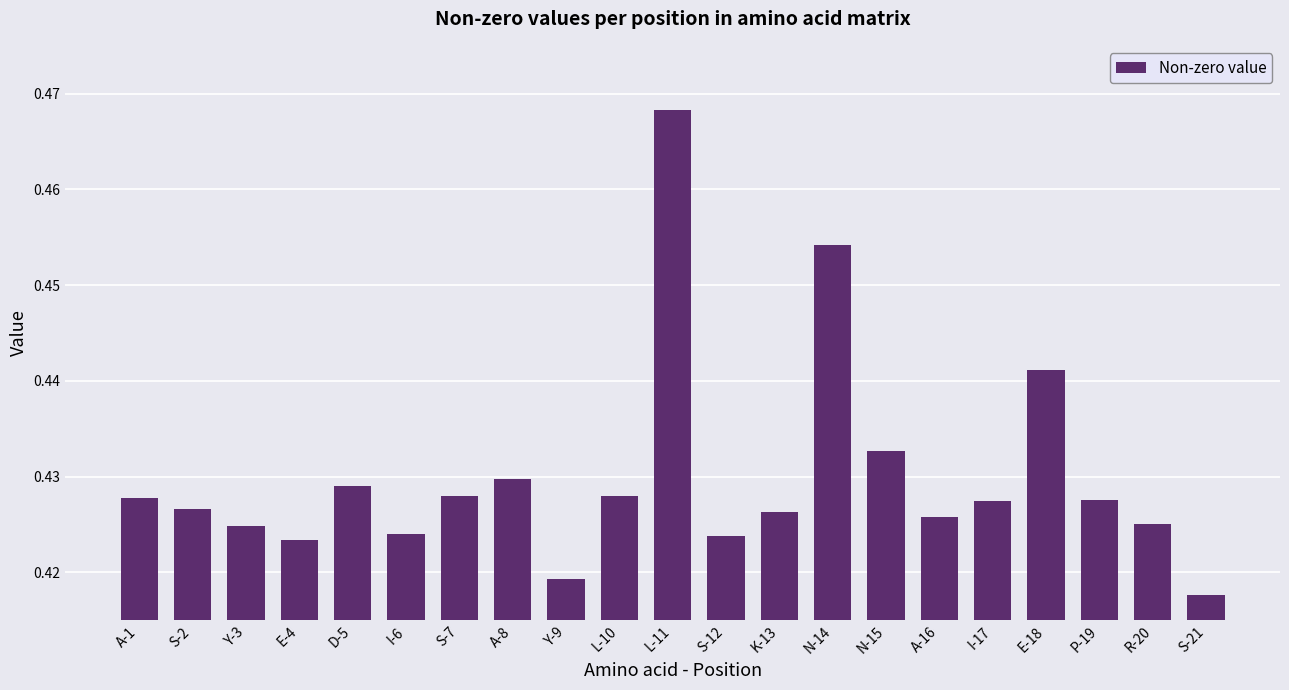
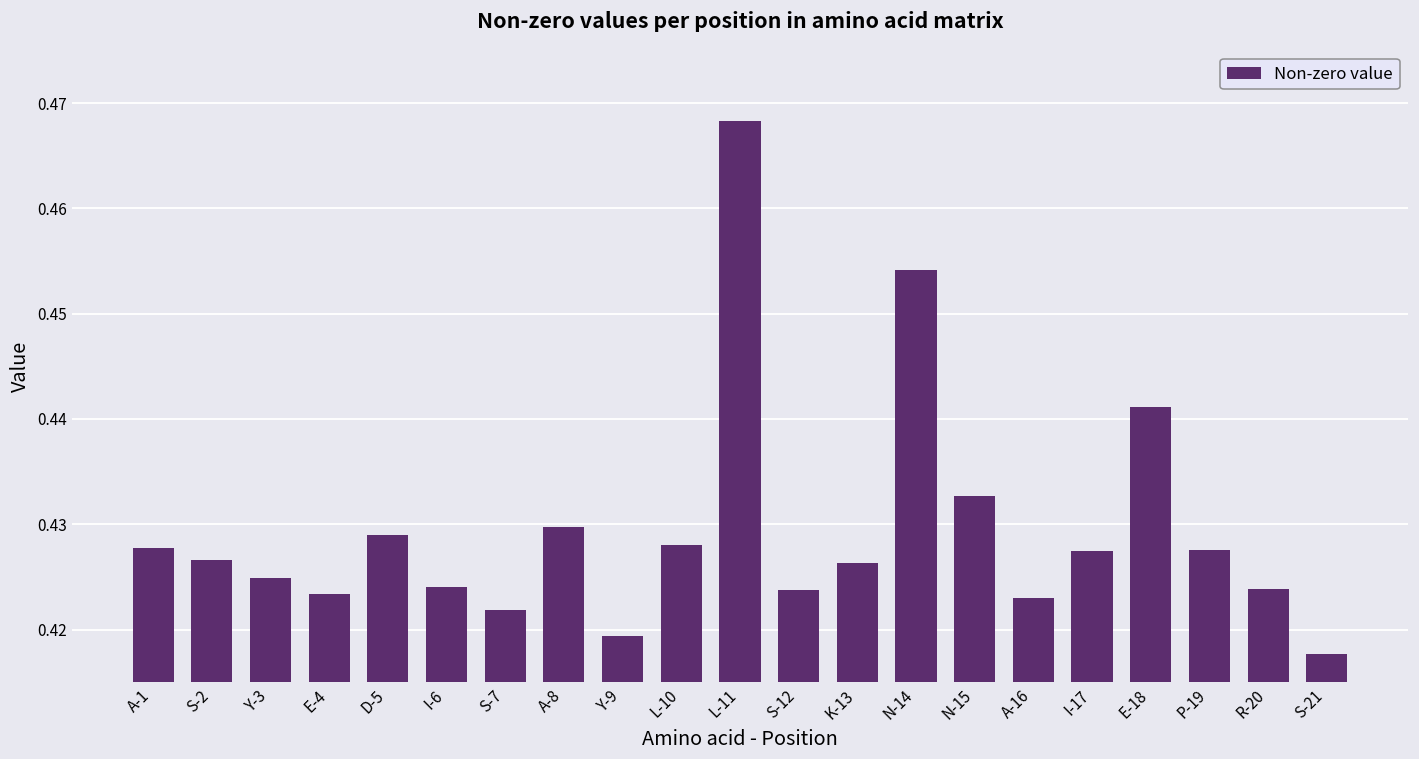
  {
    "A-1": 0.428,
    "S-2": 0.427,
    "Y-3": 0.425,
    "E-4": 0.423,
    "D-5": 0.429,
    "I-6": 0.424,
-   "S-7": 0.428,
+   "S-7": 0.422,
    "A-8": 0.430,
    "Y-9": 0.419,
    "L-10": 0.428,
    "L-11": 0.468,
    "S-12": 0.424,
    "K-13": 0.426,
    "N-14": 0.454,
    "N-15": 0.433,
-   "A-16": 0.426,
+   "A-16": 0.423,
    "I-17": 0.427,
    "E-18": 0.441,
    "P-19": 0.428,
-   "R-20": 0.425,
+   "R-20": 0.424,
    "S-21": 0.418
  }
